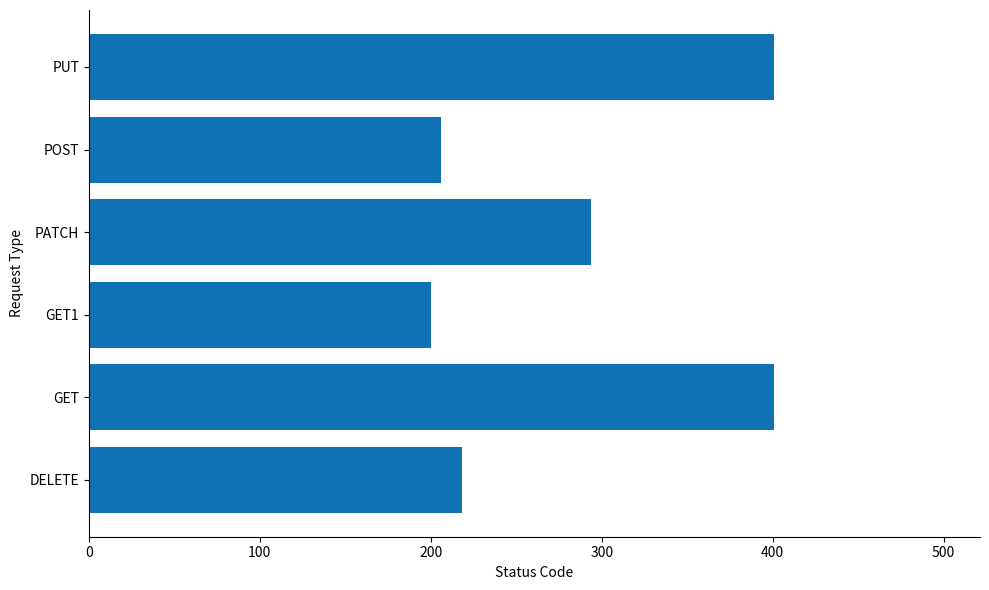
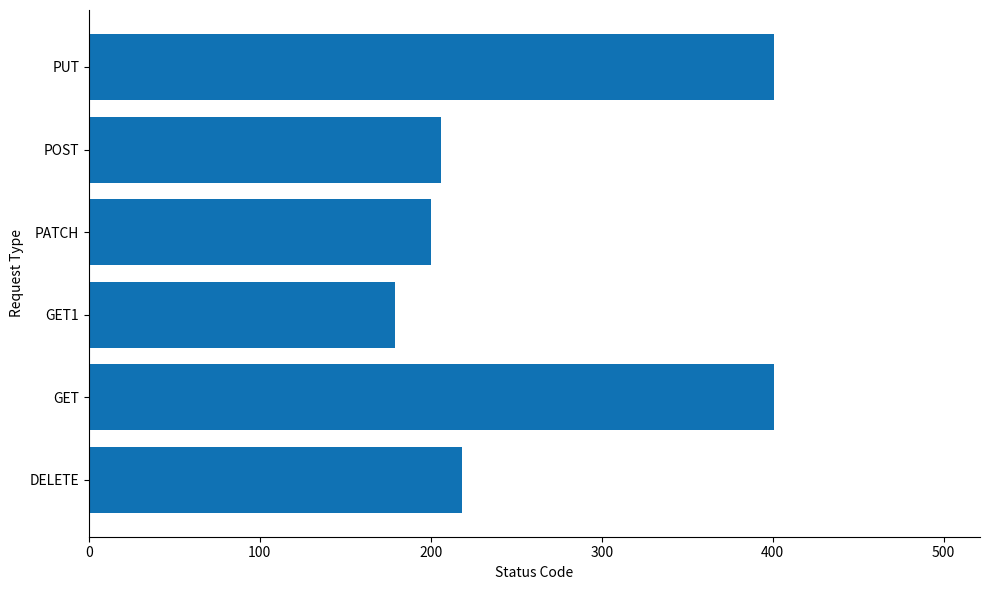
  {
    "PUT": 401,
    "POST": 206,
-   "PATCH": 294,
-   "GET1": 200,
+   "PATCH": 200,
+   "GET1": 179,
    "GET": 401,
    "DELETE": 218
  }
